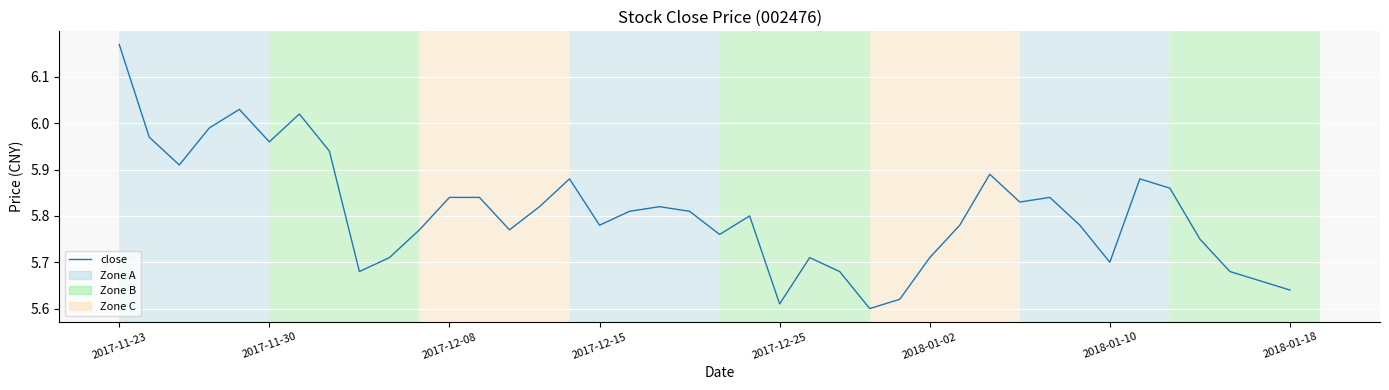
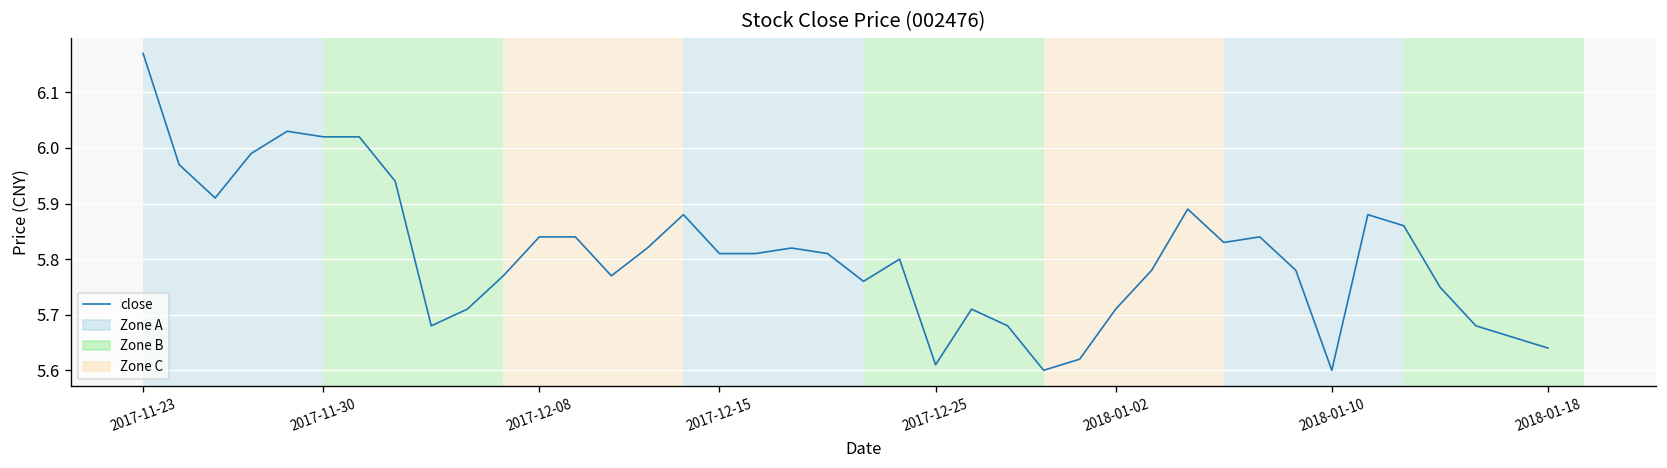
  {
    "2017-11-23": 6.17,
-   "2017-11-30": 5.96,
+   "2017-11-30": 6.02,
    "2017-12-08": 5.84,
-   "2017-12-15": 5.78,
+   "2017-12-15": 5.81,
    "2017-12-25": 5.61,
    "2018-01-02": 5.71,
-   "2018-01-10": 5.7,
+   "2018-01-10": 5.6,
    "2018-01-18": 5.64
  }
